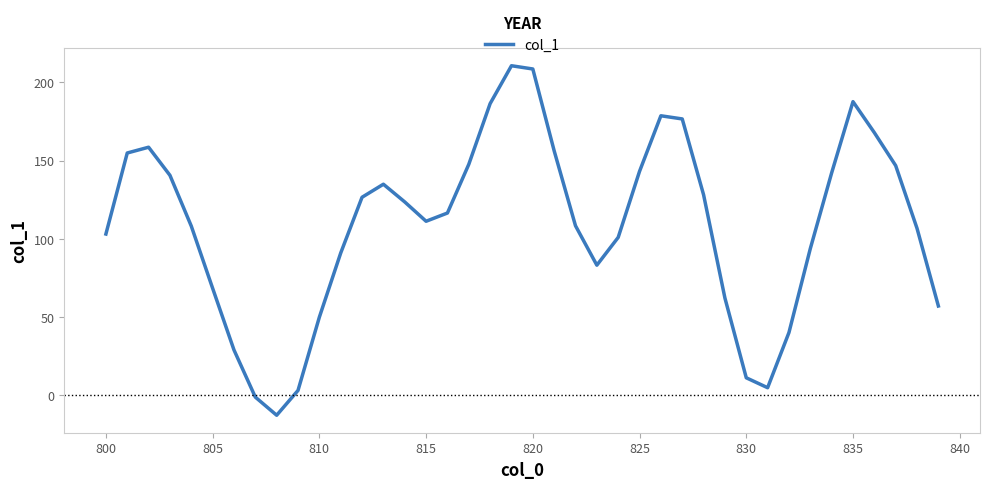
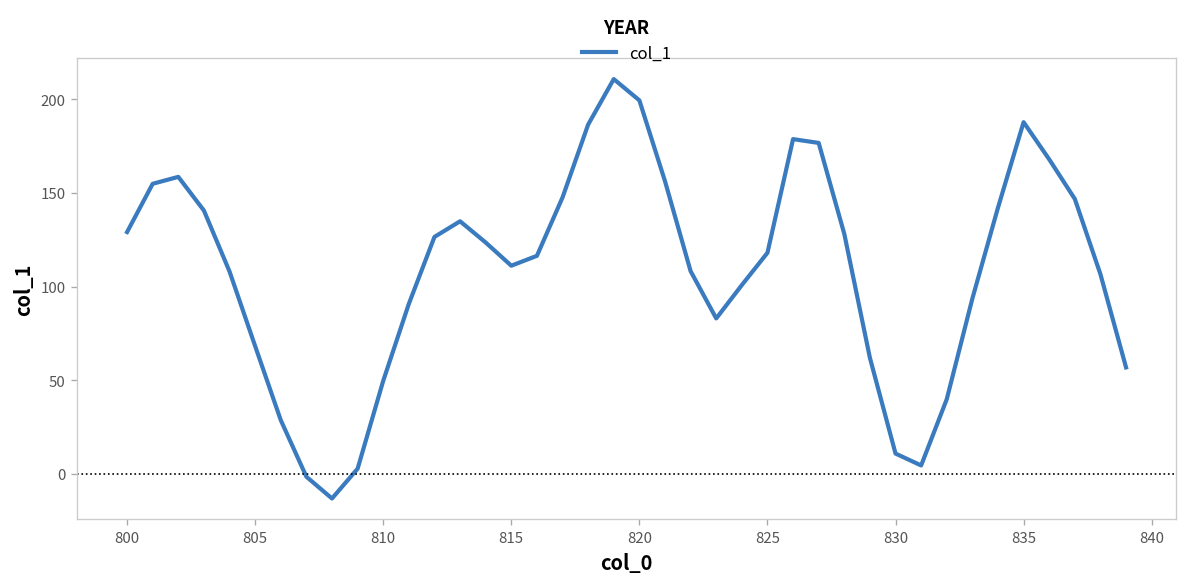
  {
-   "800": 103,
+   "800": 129,
    "805": 68,
    "810": 50,
    "815": 111,
-   "820": 209,
-   "825": 143,
+   "820": 199,
+   "825": 118,
    "830": 11,
    "835": 188
  }
